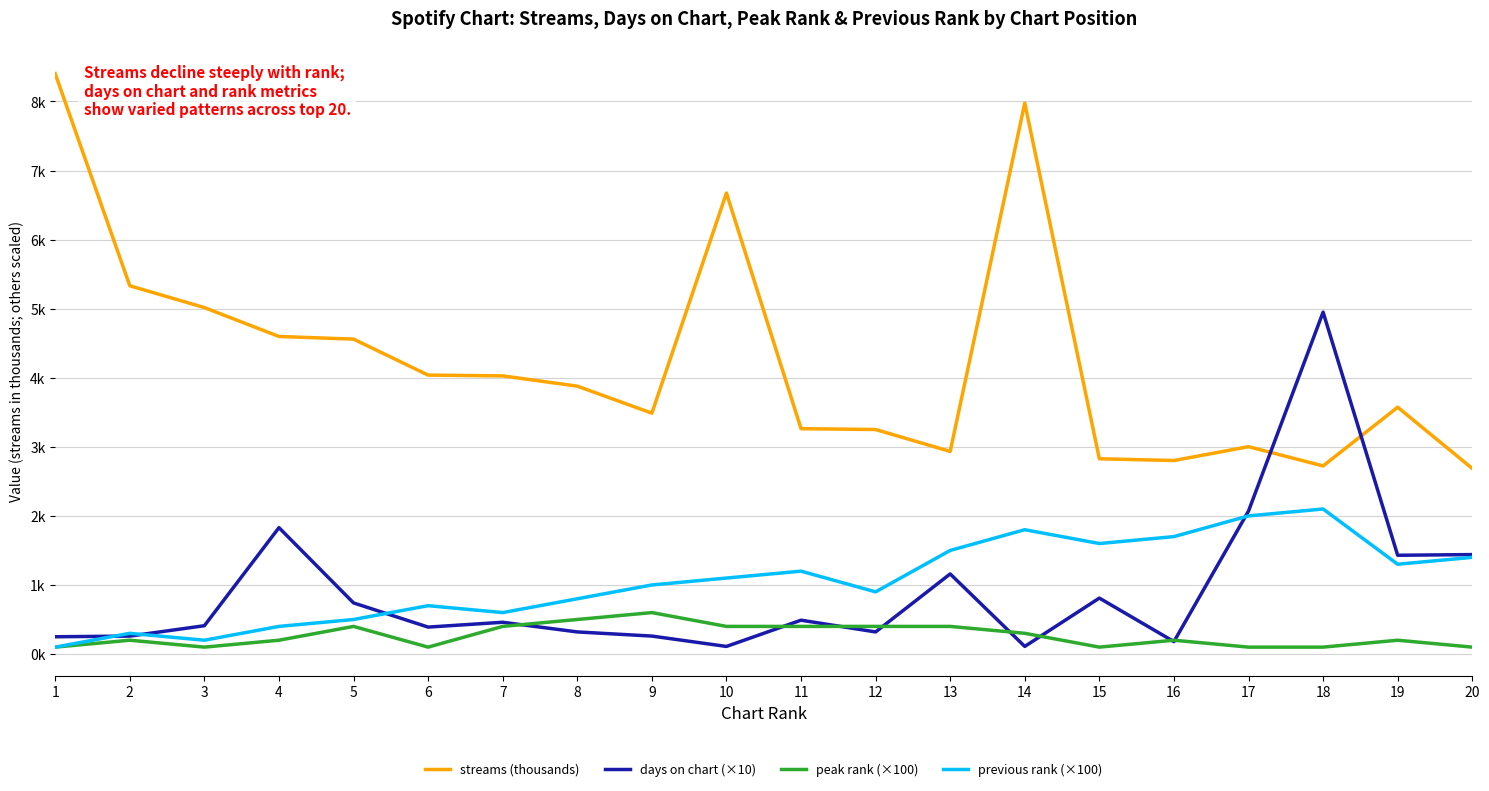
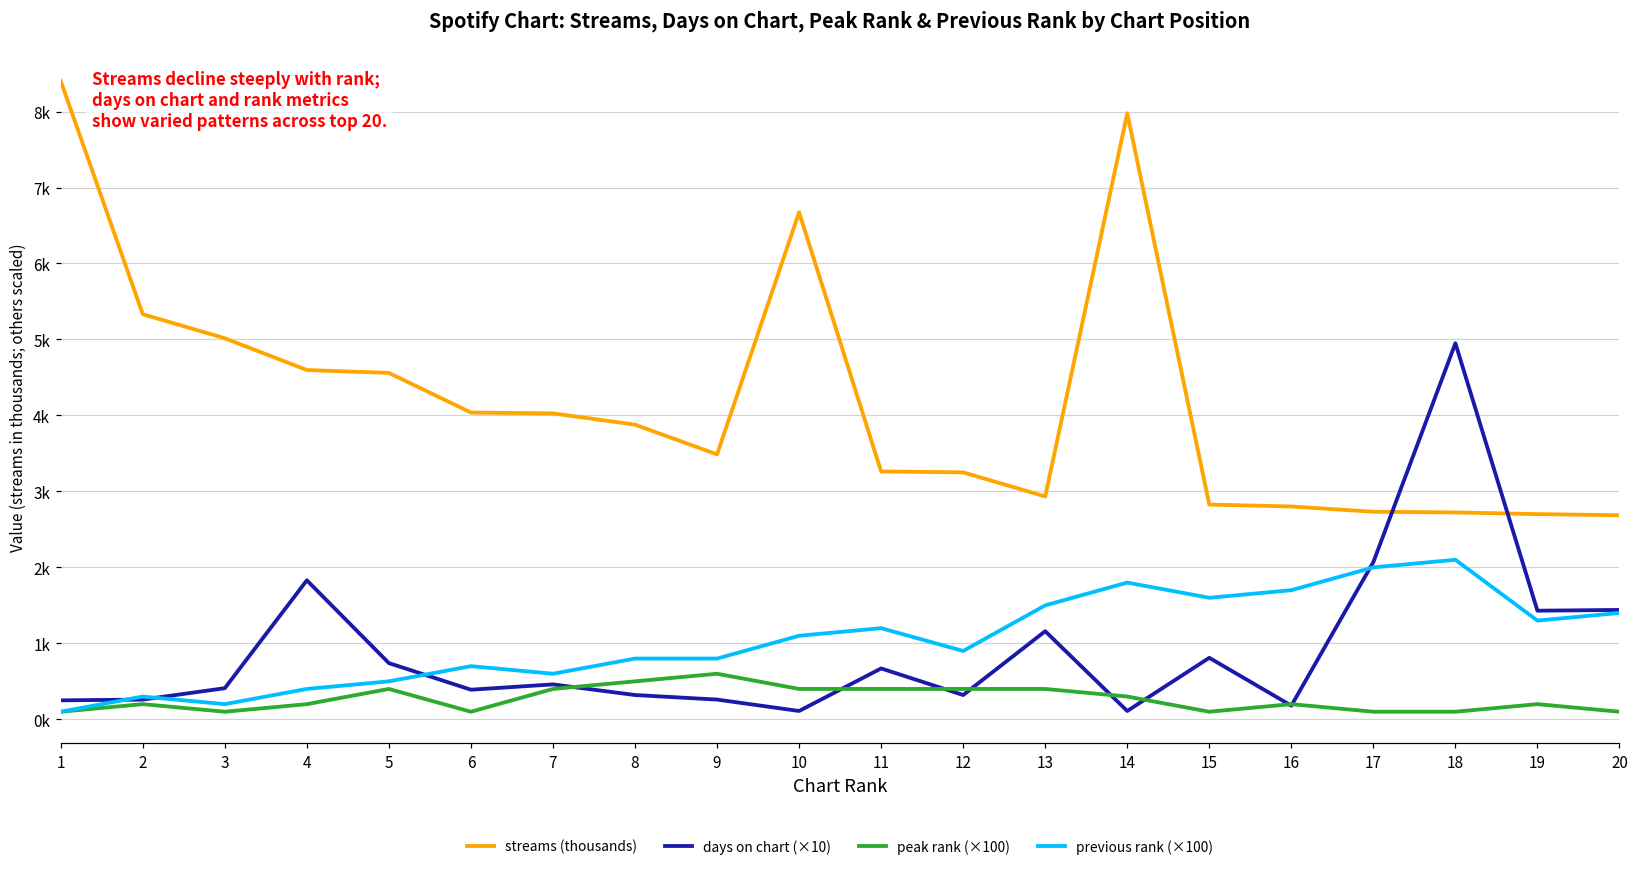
  {
    "streams (thousands)": {
      "1": 8400,
      "2": 5300,
      "3": 5000,
      "4": 4600,
      "5": 4600,
      "6": 4000,
      "7": 4000,
      "8": 3900,
      "9": 3500,
      "10": 6700,
      "11": 3300,
      "12": 3300,
      "13": 2900,
      "14": 8000,
      "15": 2800,
      "16": 2800,
-     "17": 3000,
+     "17": 2700,
      "18": 2700,
-     "19": 3600,
+     "19": 2700,
      "20": 2700
    },
    "days on chart (×10)": {
      "1": 300,
      "2": 300,
      "3": 400,
      "4": 1800,
      "5": 700,
      "6": 400,
      "7": 500,
      "8": 300,
      "9": 300,
      "10": 100,
-     "11": 500,
+     "11": 700,
      "12": 300,
      "13": 1200,
      "14": 100,
      "15": 800,
      "17": 2100,
      "18": 5000,
      "19": 1400,
      "20": 1400
    },
    "peak rank (×100)": {
      "2": 200,
      "3": 100,
      "4": 200,
      "5": 400,
      "6": 100,
      "7": 400,
      "8": 500,
      "9": 600,
      "10": 400,
      "11": 400,
      "12": 400,
      "13": 400,
      "14": 300,
      "15": 100,
      "17": 100,
      "18": 100,
      "19": 200,
      "20": 100
    },
    "previous rank (×100)": {
      "2": 300,
      "3": 200,
      "4": 400,
      "5": 500,
      "6": 700,
      "7": 600,
      "8": 800,
-     "9": 1000,
+     "9": 800,
      "10": 1100,
      "11": 1200,
      "12": 900,
      "13": 1500,
      "14": 1800,
      "15": 1600,
      "16": 1700,
      "17": 2000,
      "18": 2100,
      "19": 1300,
      "20": 1400
    }
  }
